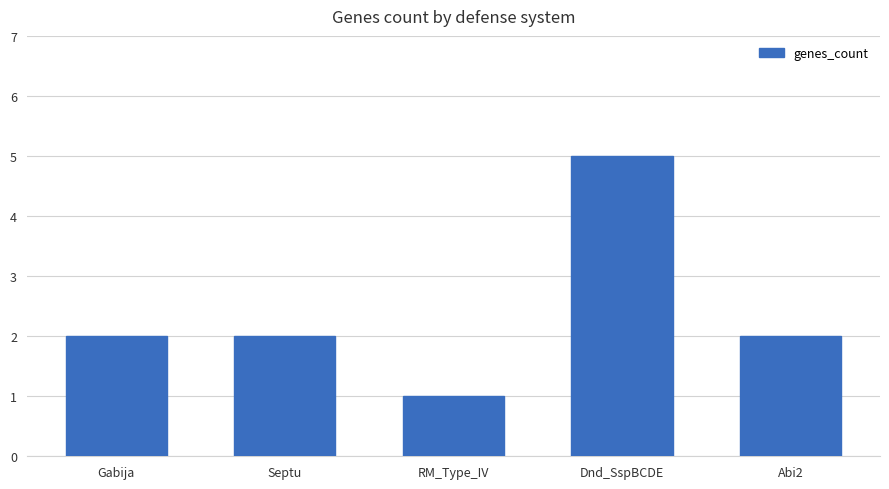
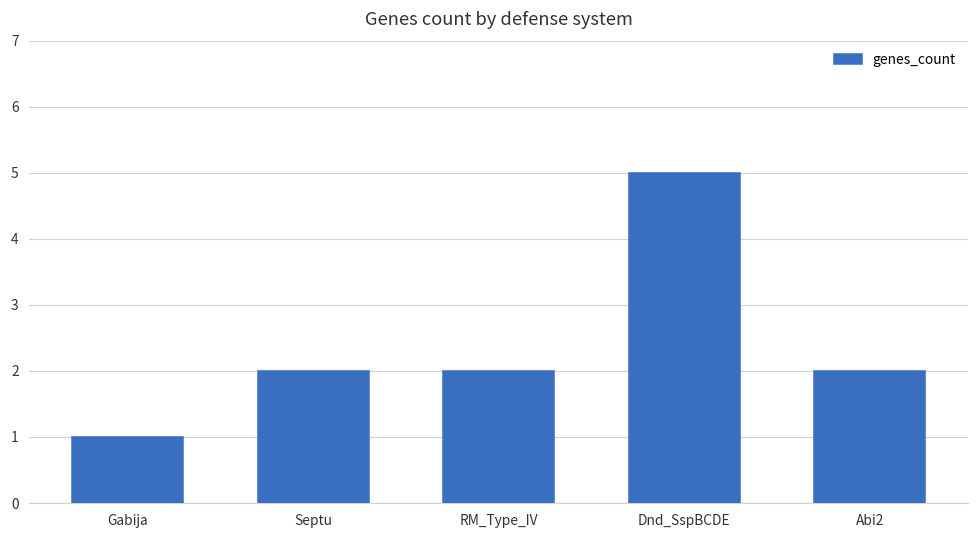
  {
-   "Gabija": 2,
+   "Gabija": 1,
    "Septu": 2,
-   "RM_Type_IV": 1,
+   "RM_Type_IV": 2,
    "Dnd_SspBCDE": 5,
    "Abi2": 2
  }
